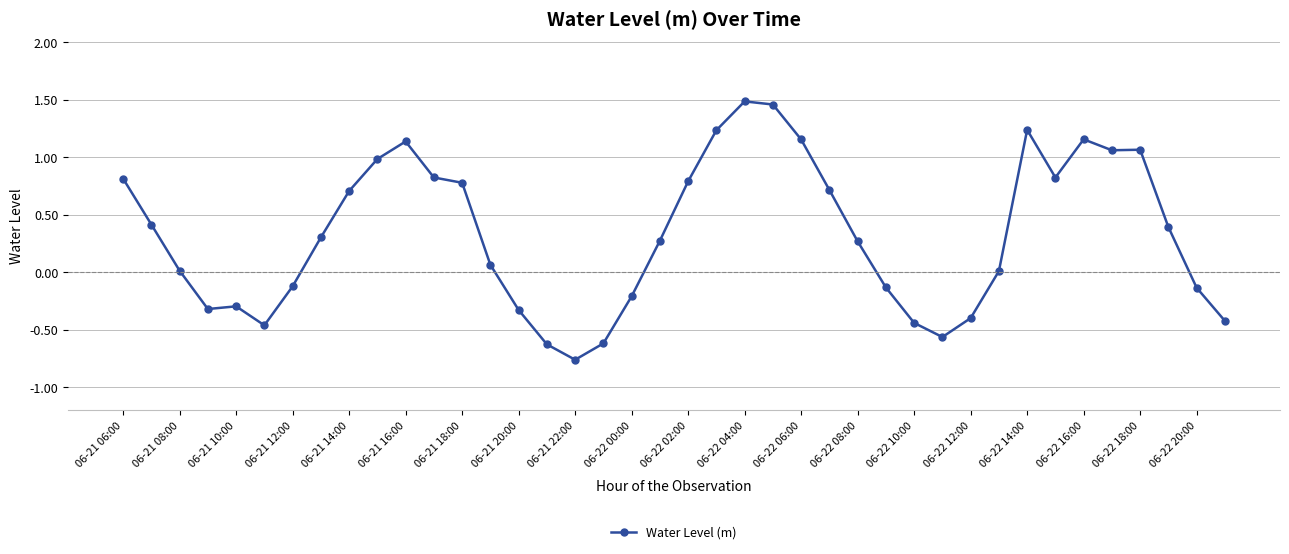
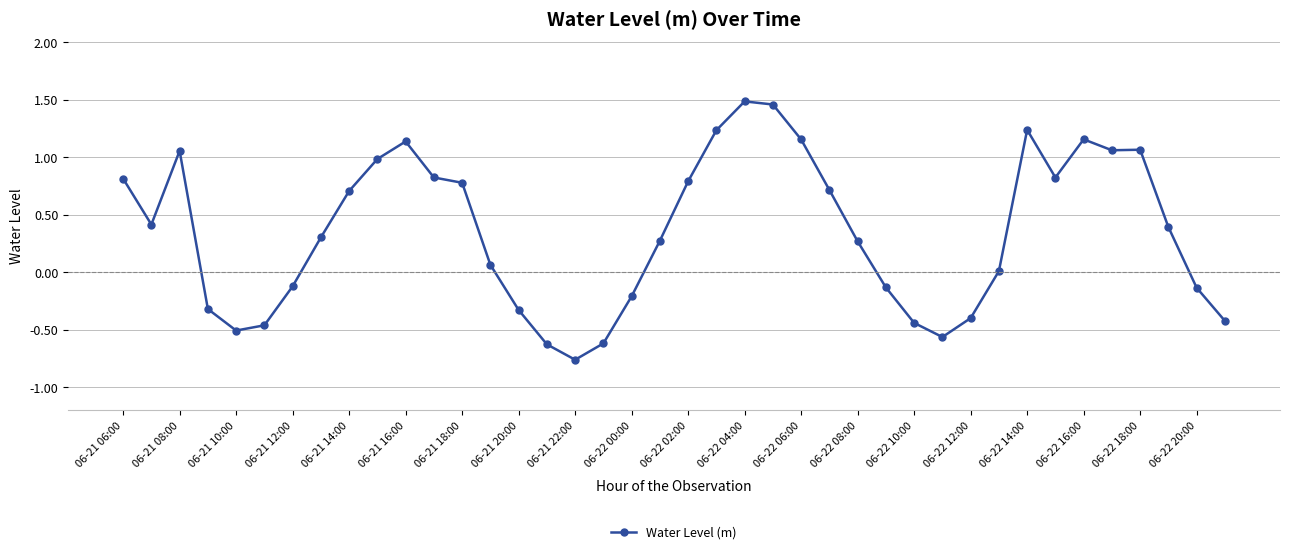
  {
    "06-21 06:00": 0.81,
-   "06-21 08:00": 0.01,
-   "06-21 10:00": -0.30,
+   "06-21 08:00": 1.05,
+   "06-21 10:00": -0.51,
    "06-21 12:00": -0.12,
    "06-21 14:00": 0.71,
    "06-21 16:00": 1.14,
    "06-21 18:00": 0.78,
    "06-21 20:00": -0.33,
    "06-21 22:00": -0.76,
    "06-22 00:00": -0.21,
    "06-22 02:00": 0.79,
    "06-22 04:00": 1.49,
    "06-22 06:00": 1.15,
    "06-22 08:00": 0.27,
    "06-22 10:00": -0.44,
    "06-22 12:00": -0.40,
    "06-22 14:00": 1.24,
    "06-22 16:00": 1.16,
    "06-22 18:00": 1.07,
    "06-22 20:00": -0.13
  }
